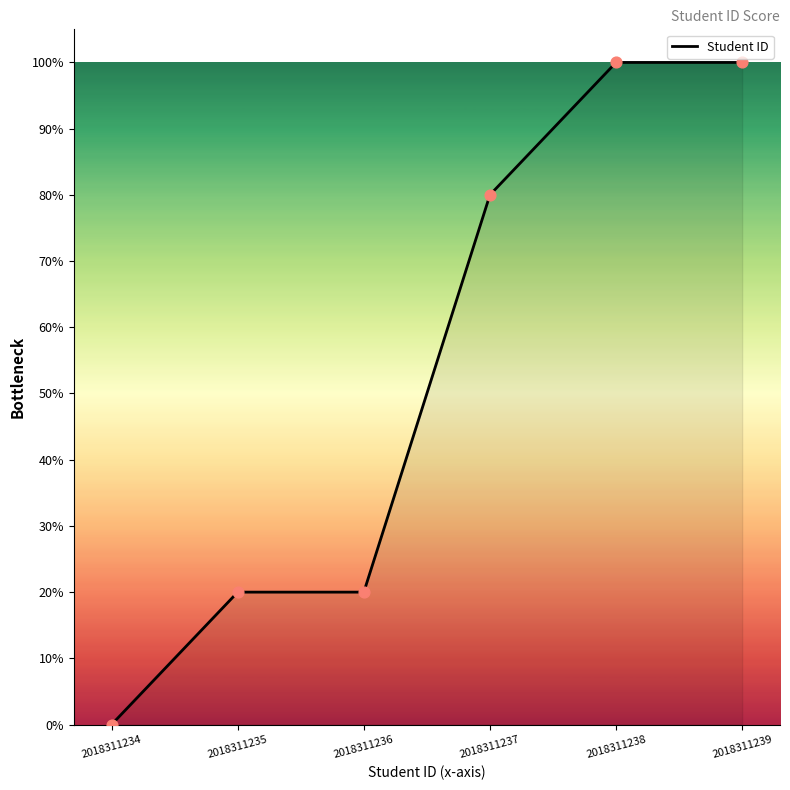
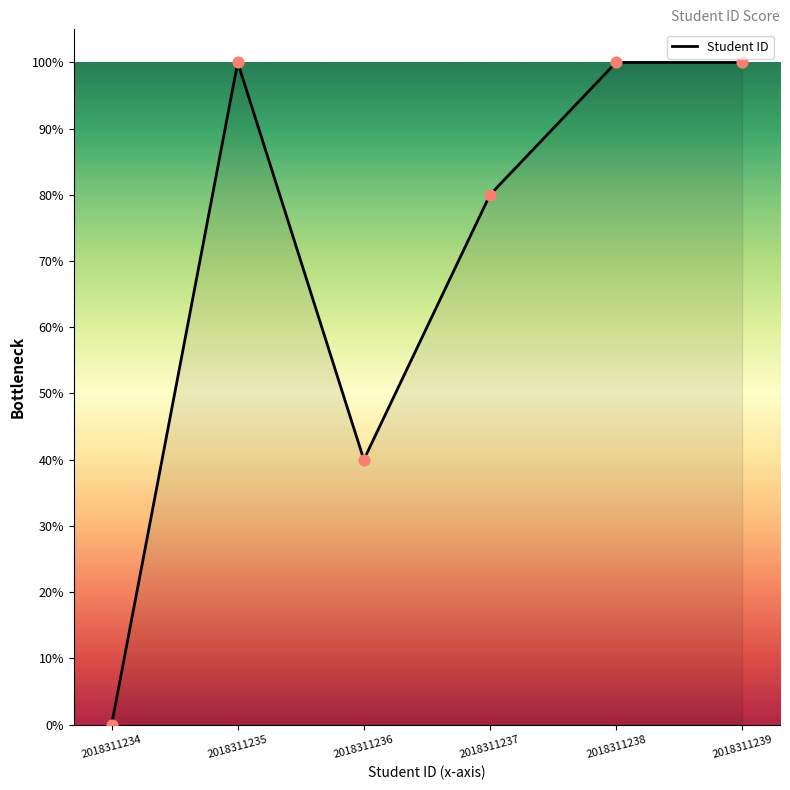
  {
    "2018311234": "0%",
-   "2018311235": "20%",
-   "2018311236": "20%",
+   "2018311235": "100%",
+   "2018311236": "40%",
    "2018311237": "80%",
    "2018311238": "100%",
    "2018311239": "100%"
  }
